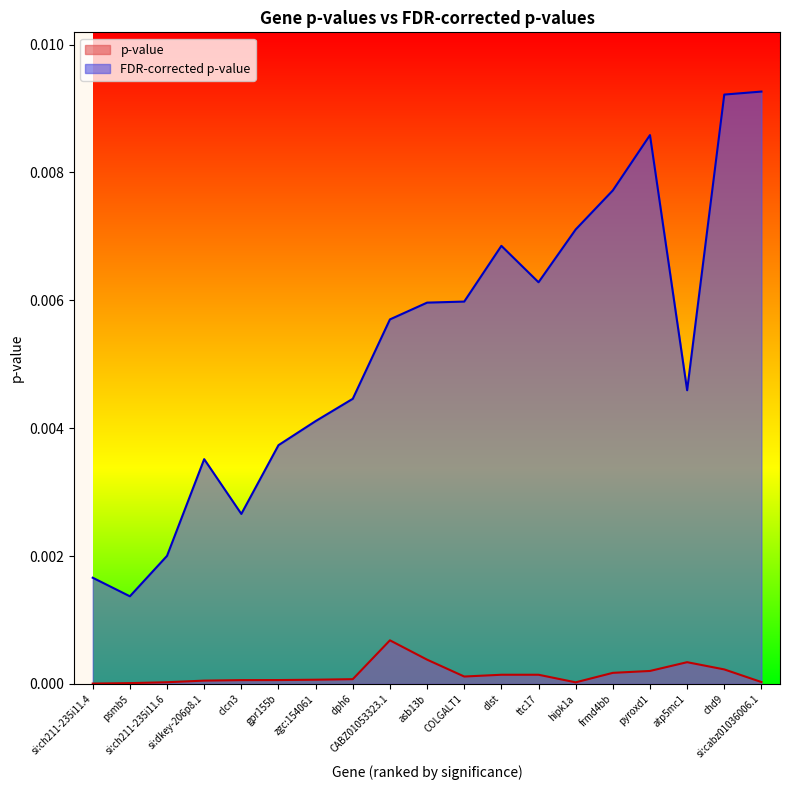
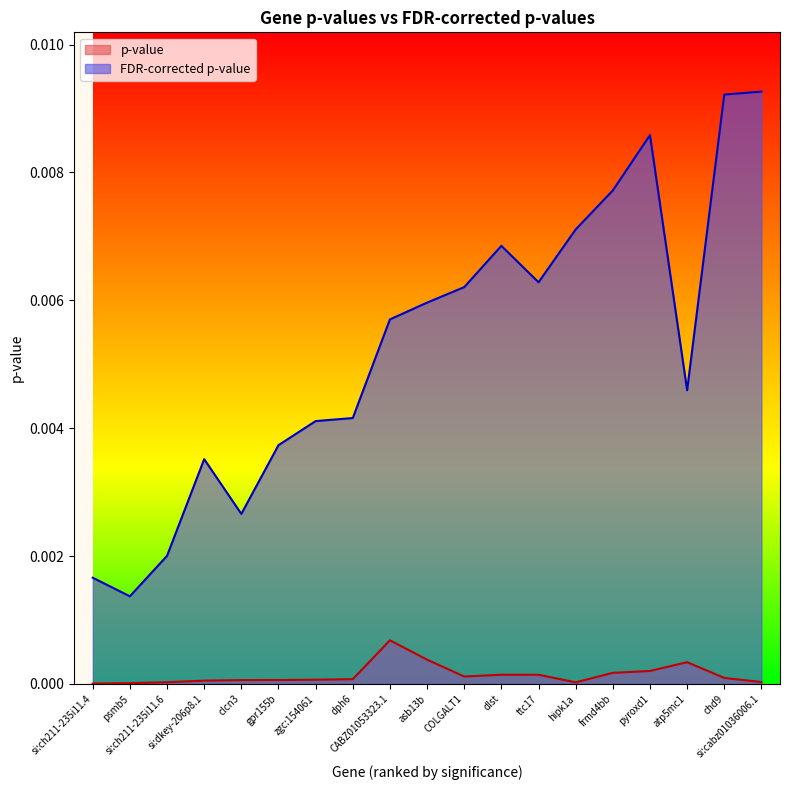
  {
    "p-value": {
      "si:ch211-235i11.4": 0.0000,
      "psmb5": 0.0000,
      "si:ch211-235i11.6": 0.0000,
      "si:dkey-206p8.1": 0.0001,
      "clcn3": 0.0001,
      "gpr155b": 0.0001,
      "zgc:154061": 0.0001,
      "dph6": 0.0001,
      "CABZ01053323.1": 0.0007,
      "asb13b": 0.0004,
      "COLGALT1": 0.0001,
      "dlst": 0.0001,
      "ttc17": 0.0001,
      "hipk1a": 0.0000,
      "frmd4bb": 0.0002,
      "pyroxd1": 0.0002,
      "atp5mc1": 0.0003,
-     "chd9": 0.0002,
+     "chd9": 0.0001,
      "si:cabz01036006.1": 0.0000
    },
    "FDR-corrected p-value": {
      "si:ch211-235i11.4": 0.0017,
      "psmb5": 0.0014,
      "si:ch211-235i11.6": 0.0020,
      "si:dkey-206p8.1": 0.0035,
      "clcn3": 0.0027,
      "gpr155b": 0.0037,
      "zgc:154061": 0.0041,
-     "dph6": 0.0045,
+     "dph6": 0.0042,
      "CABZ01053323.1": 0.0057,
      "asb13b": 0.0060,
-     "COLGALT1": 0.0060,
+     "COLGALT1": 0.0062,
      "dlst": 0.0069,
      "ttc17": 0.0063,
      "hipk1a": 0.0071,
      "frmd4bb": 0.0077,
      "pyroxd1": 0.0086,
      "atp5mc1": 0.0046,
      "chd9": 0.0092,
      "si:cabz01036006.1": 0.0093
    }
  }
